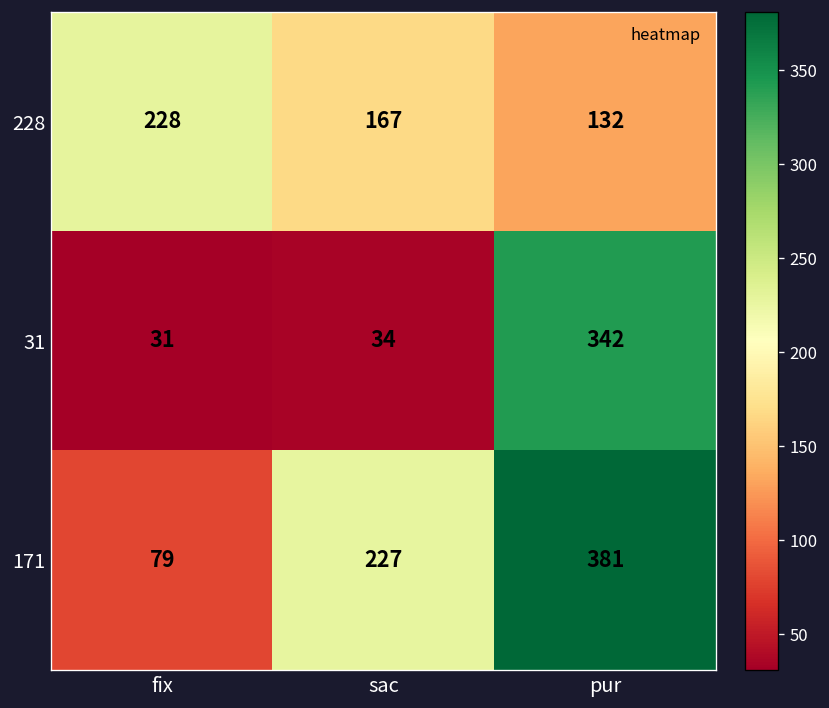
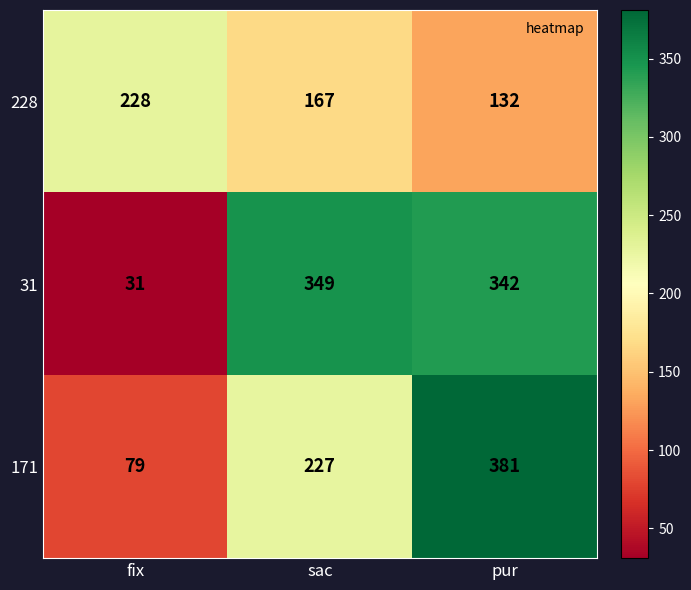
  {
    "228": {
      "fix": 228,
      "sac": 167,
      "pur": 132
    },
    "31": {
      "fix": 31,
-     "sac": 34,
+     "sac": 349,
      "pur": 342
    },
    "171": {
      "fix": 79,
      "sac": 227,
      "pur": 381
    }
  }
